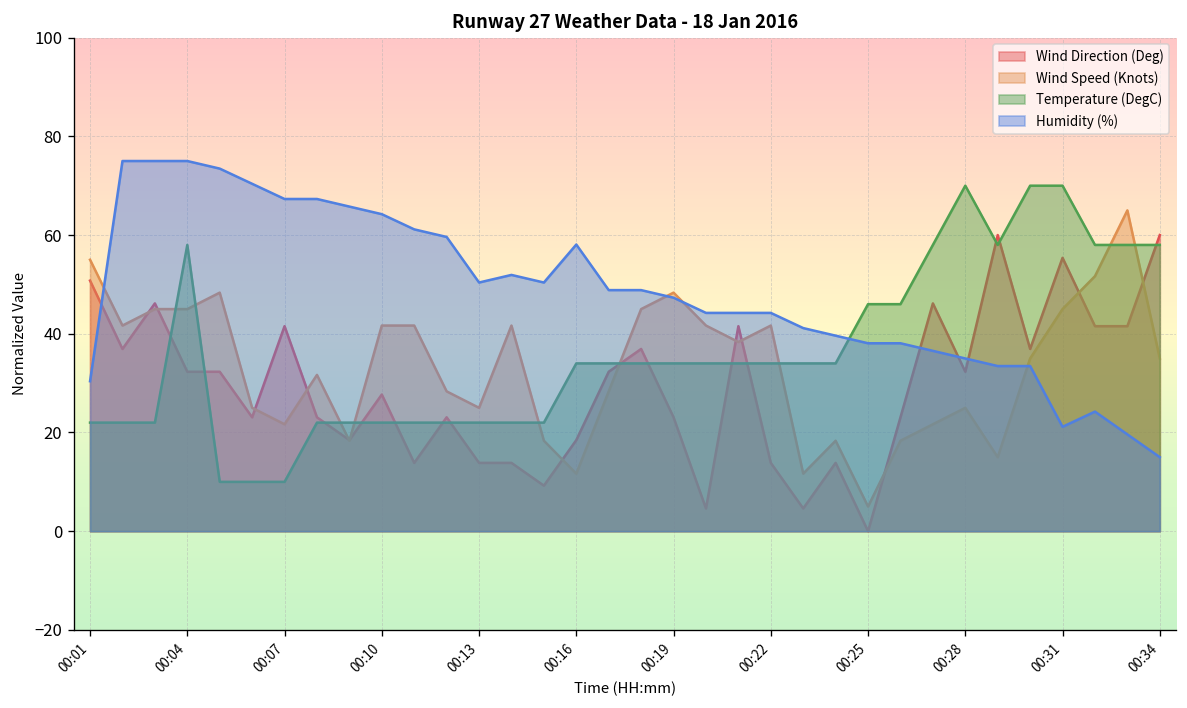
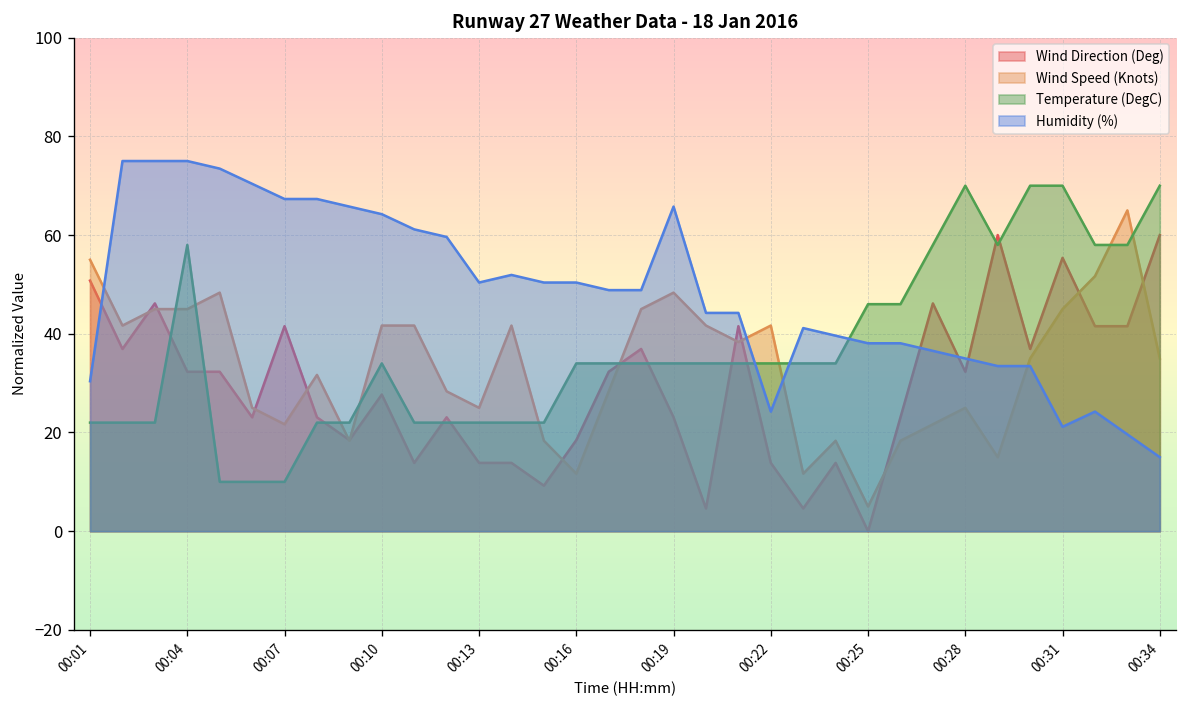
  {
    "Temperature (DegC)": {
      "00:01": 22,
      "00:04": 58,
      "00:07": 10,
-     "00:10": 22,
+     "00:10": 34,
      "00:13": 22,
      "00:16": 34,
      "00:19": 34,
      "00:22": 34,
      "00:25": 46,
      "00:28": 70,
      "00:31": 70,
-     "00:34": 58
+     "00:34": 70
    },
    "Humidity (%)": {
      "00:01": 30,
      "00:04": 75,
      "00:07": 67,
      "00:10": 64,
      "00:13": 50,
-     "00:16": 58,
-     "00:19": 47,
-     "00:22": 44,
+     "00:16": 50,
+     "00:19": 66,
+     "00:22": 24,
      "00:25": 38,
      "00:28": 35,
      "00:31": 21,
      "00:34": 15
    }
  }
